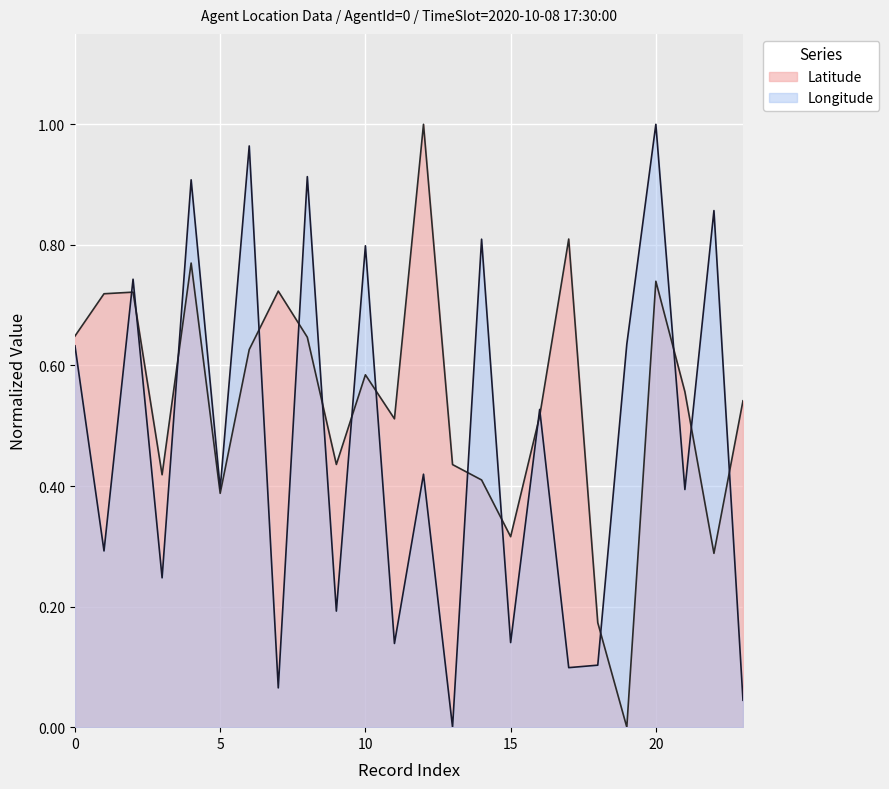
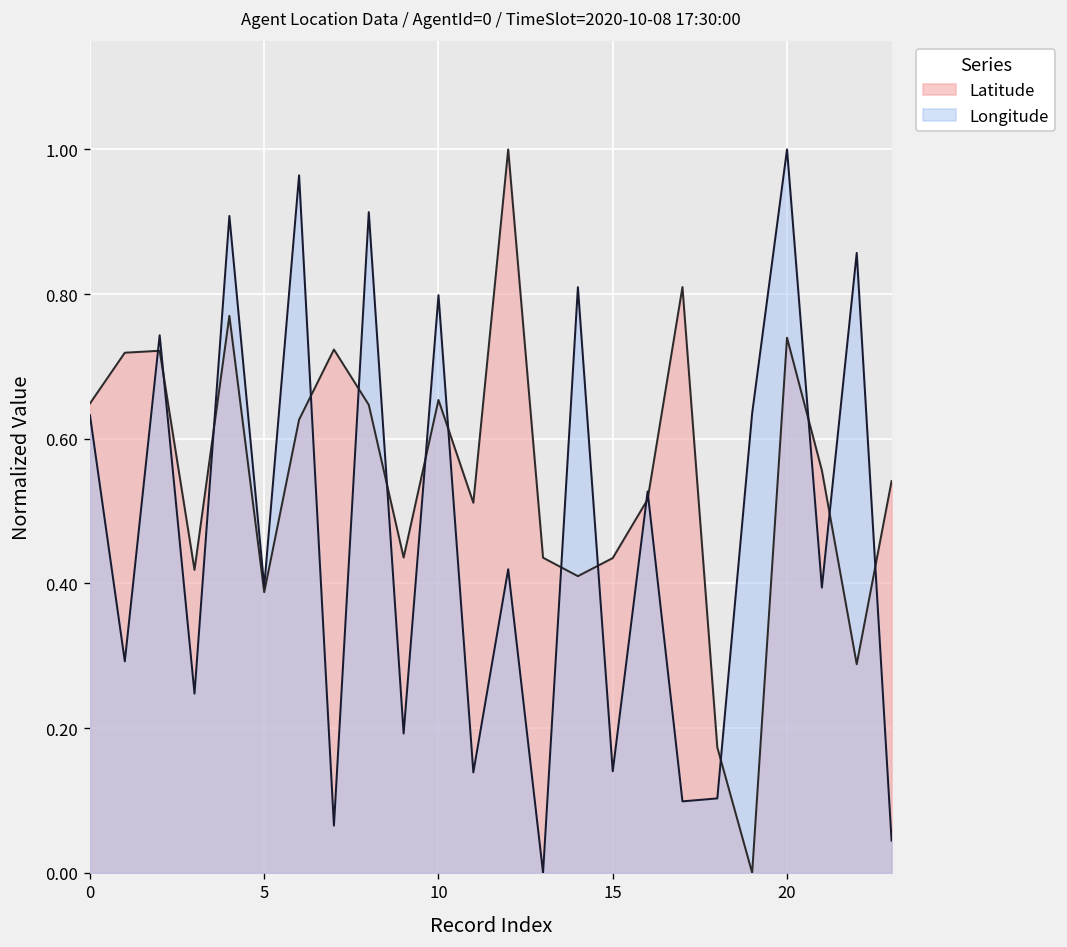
  {
    "Latitude": {
      "0": 0.65,
      "5": 0.39,
-     "10": 0.58,
-     "15": 0.32,
+     "10": 0.65,
+     "15": 0.44,
      "20": 0.74
    },
    "Longitude": {
      "0": 0.63,
      "5": 0.40,
      "10": 0.80,
      "15": 0.14,
      "20": 1.00
    }
  }
